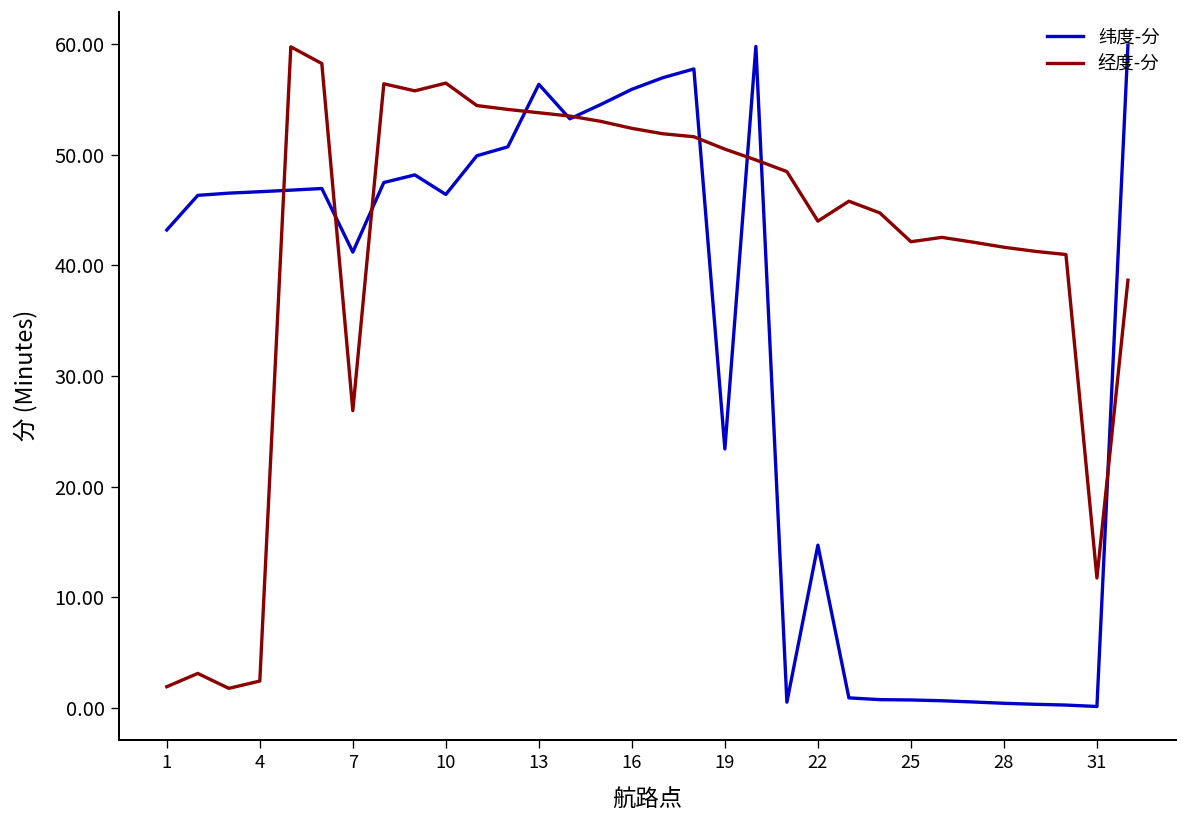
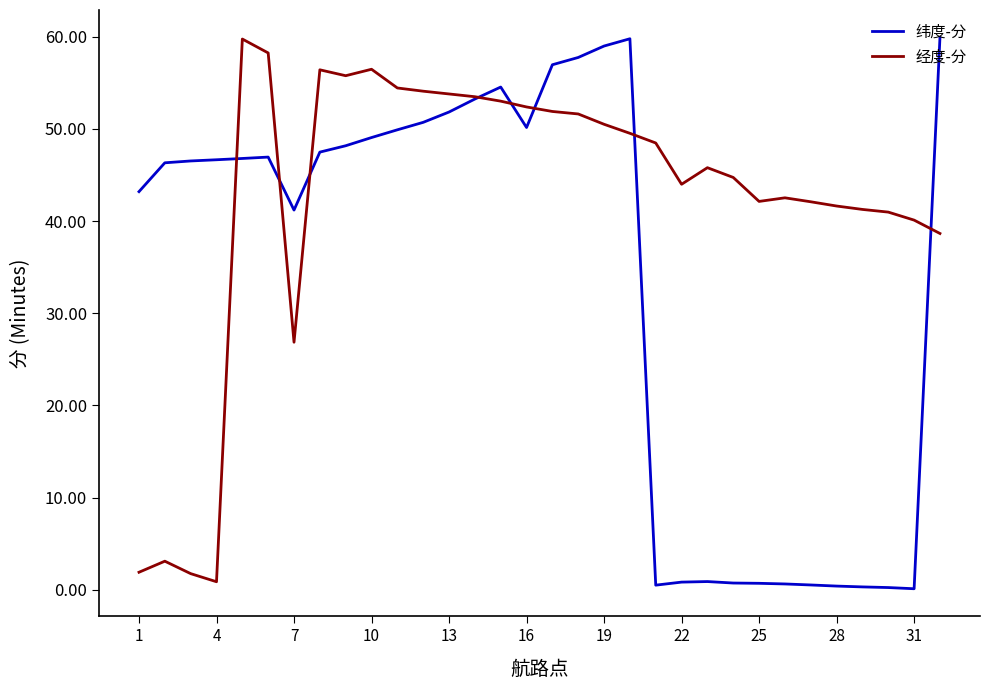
  {
    "纬度-分": {
      "1": 43,
      "4": 47,
      "7": 41,
-     "10": 46,
-     "13": 56,
-     "16": 56,
-     "19": 23,
-     "22": 15,
+     "10": 49,
+     "13": 52,
+     "16": 50,
+     "19": 59,
+     "22": 1,
      "25": 1,
      "28": 0,
      "31": 0
    },
    "经度-分": {
      "1": 2,
-     "4": 2,
+     "4": 1,
      "7": 27,
      "10": 56,
      "13": 54,
      "16": 52,
      "19": 51,
      "22": 44,
      "25": 42,
      "28": 42,
-     "31": 12
+     "31": 40
    }
  }
